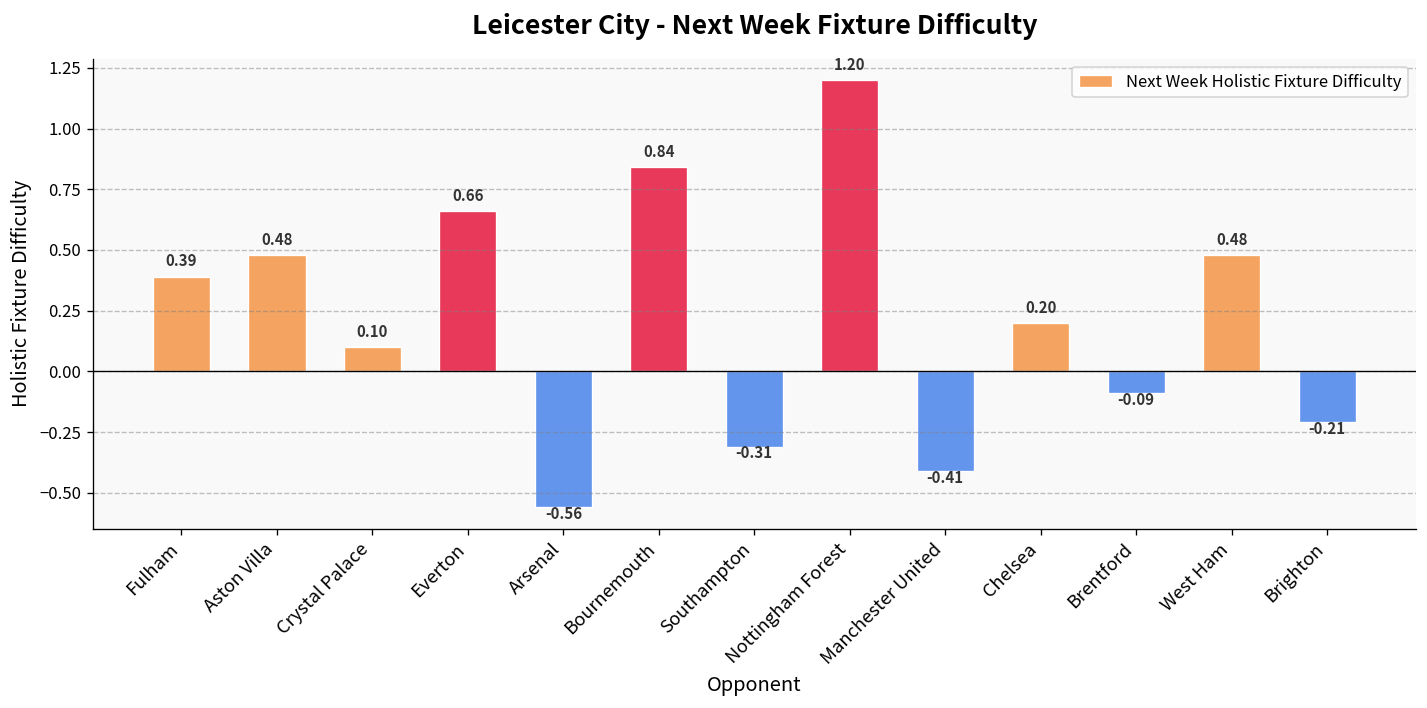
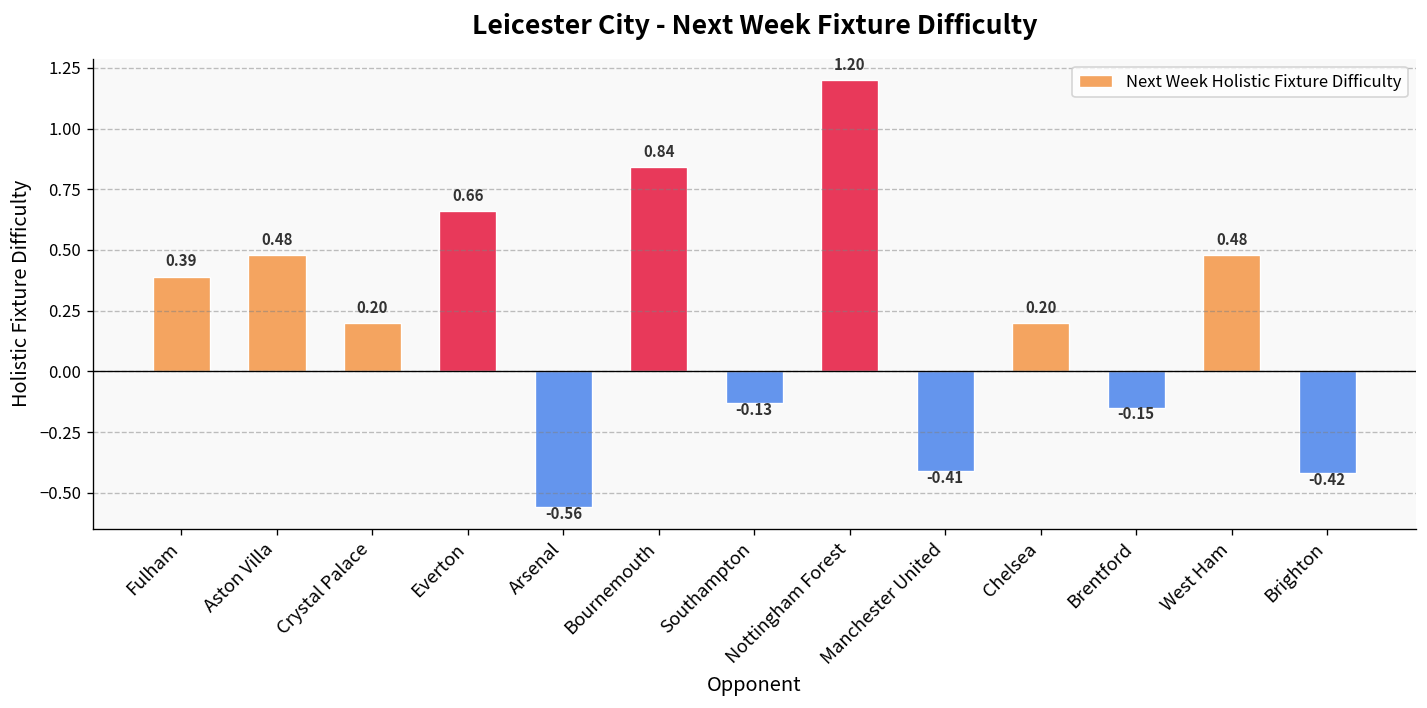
  {
    "Fulham": 0.39,
    "Aston Villa": 0.48,
-   "Crystal Palace": 0.10,
+   "Crystal Palace": 0.20,
    "Everton": 0.66,
    "Arsenal": -0.56,
    "Bournemouth": 0.84,
-   "Southampton": -0.31,
+   "Southampton": -0.13,
    "Nottingham Forest": 1.20,
    "Manchester United": -0.41,
    "Chelsea": 0.20,
-   "Brentford": -0.09,
+   "Brentford": -0.15,
    "West Ham": 0.48,
-   "Brighton": -0.21
+   "Brighton": -0.42
  }
